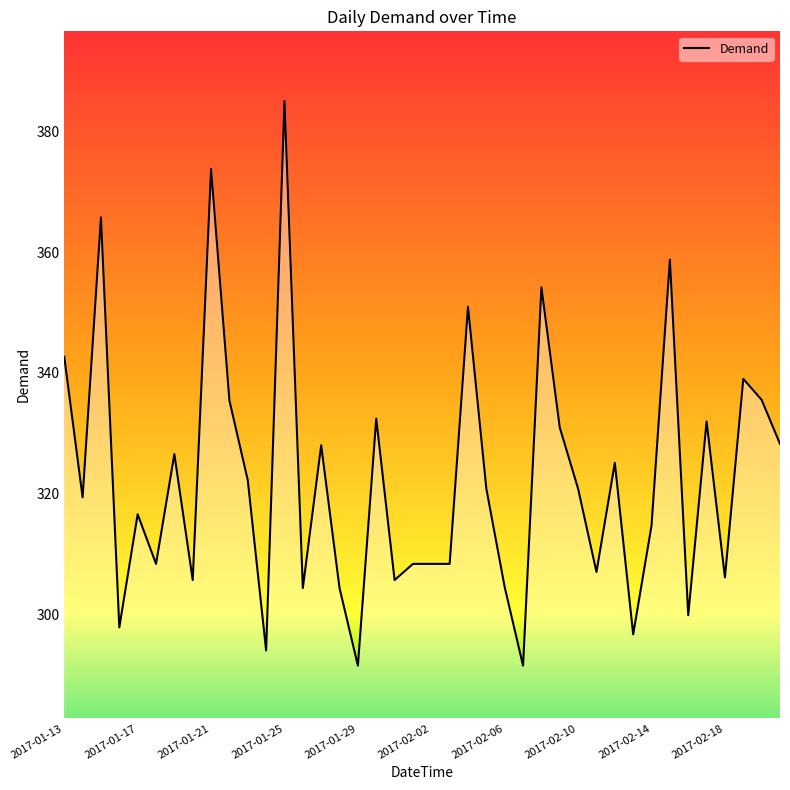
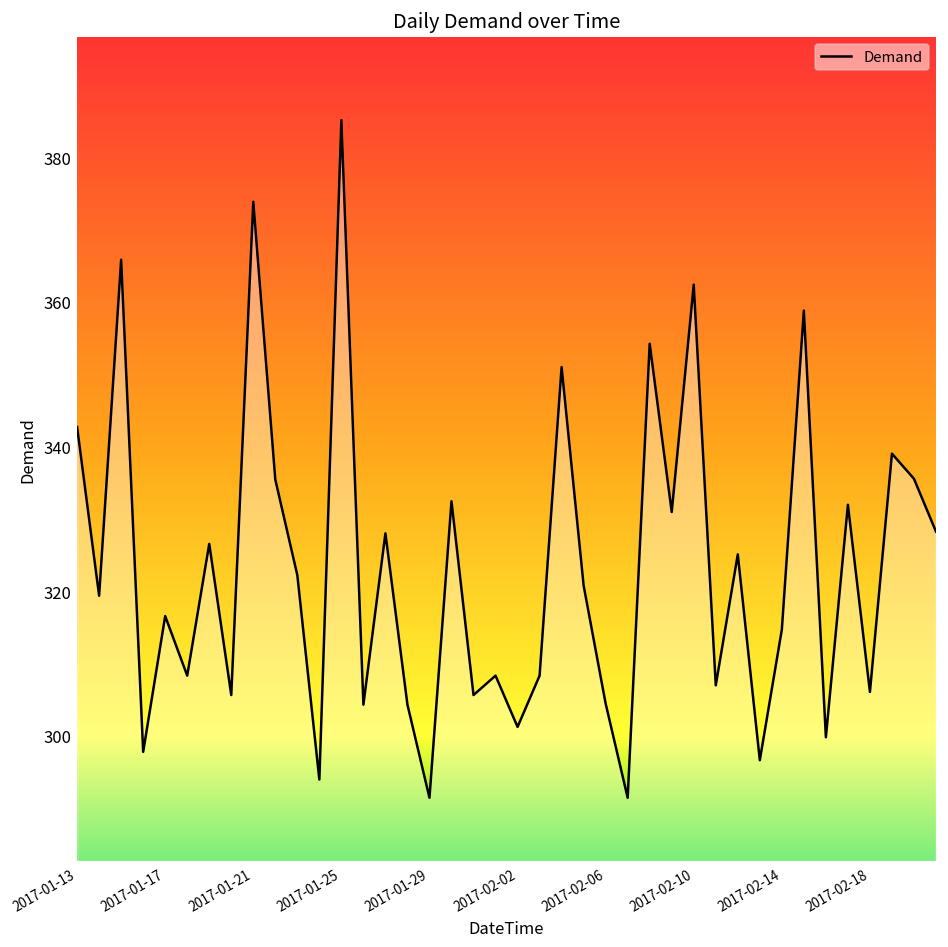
  {
    "2017-01-13": 343,
    "2017-01-17": 317,
    "2017-01-21": 374,
    "2017-01-25": 385,
    "2017-01-29": 291,
-   "2017-02-02": 308,
+   "2017-02-02": 301,
    "2017-02-06": 304,
-   "2017-02-10": 321,
+   "2017-02-10": 362,
    "2017-02-14": 315,
    "2017-02-18": 306
  }
